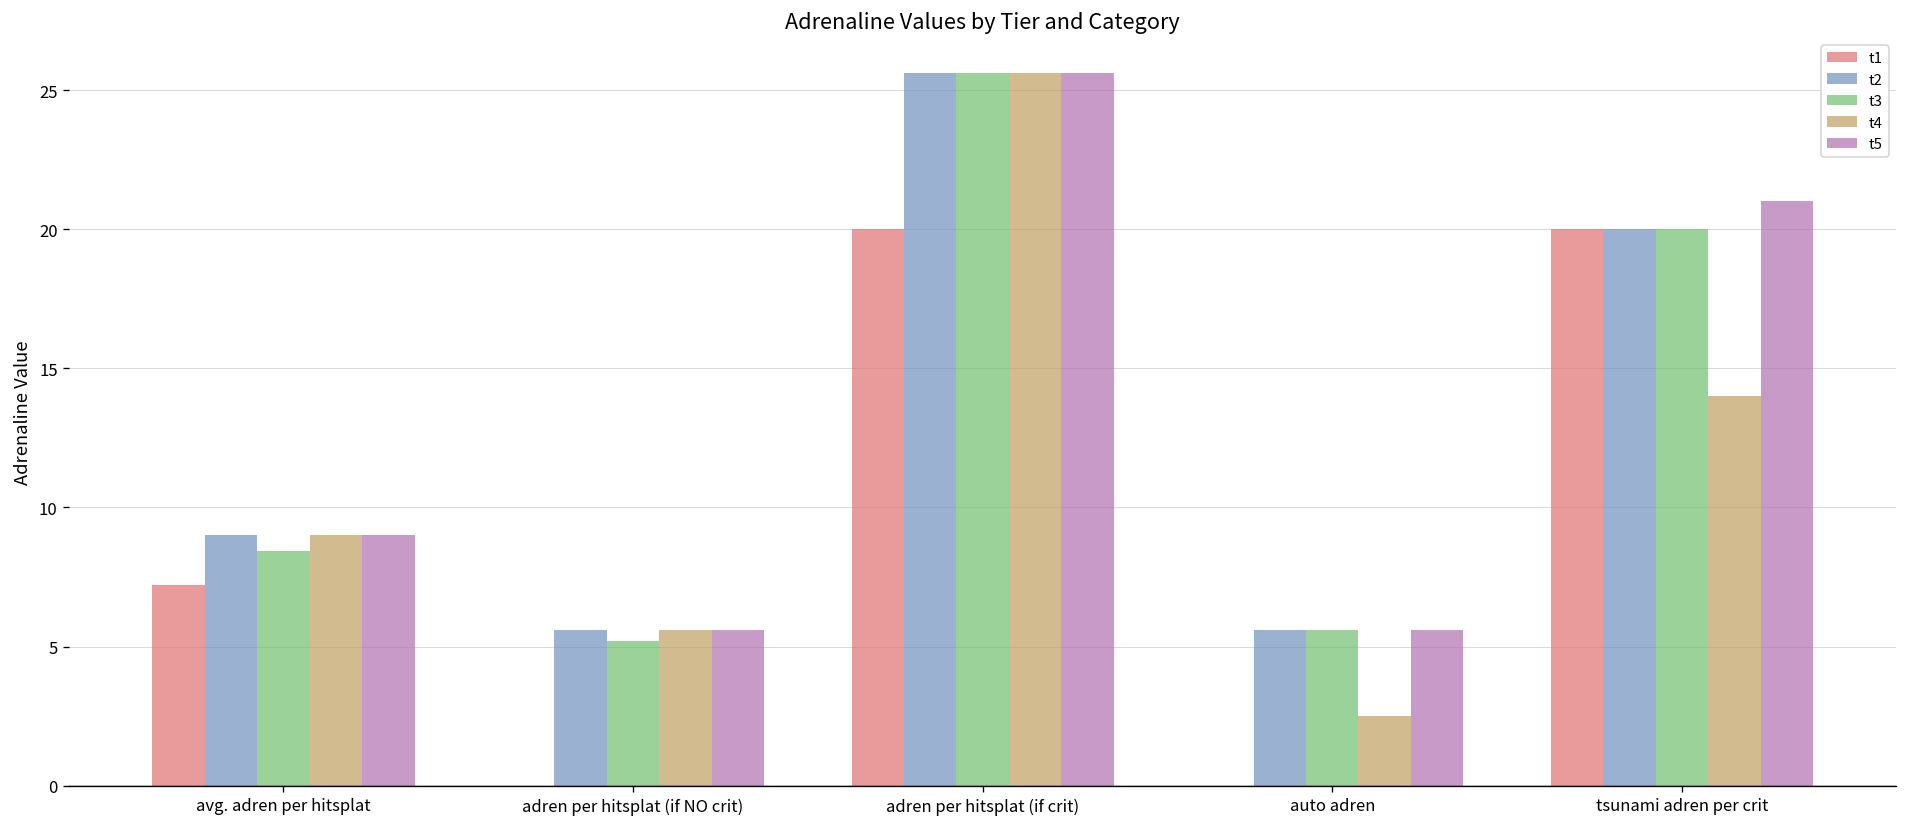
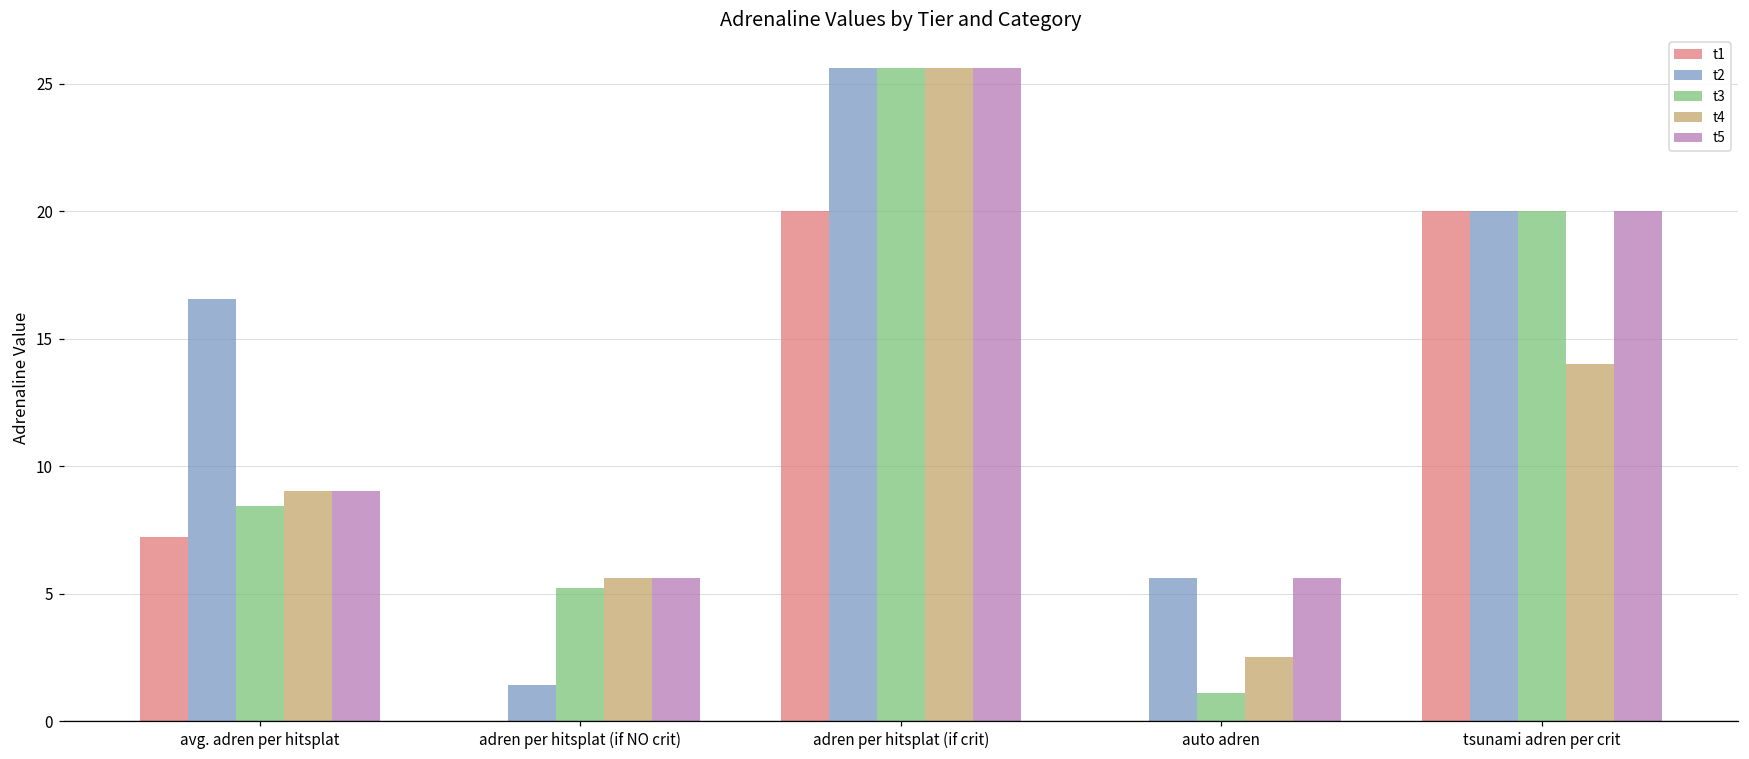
  {
    "t2": {
-     "avg. adren per hitsplat": 9.0,
-     "adren per hitsplat (if NO crit)": 5.6,
+     "avg. adren per hitsplat": 16.5,
+     "adren per hitsplat (if NO crit)": 1.4,
      "adren per hitsplat (if crit)": 25.6,
      "auto adren": 5.6,
      "tsunami adren per crit": 20.0
    },
    "t3": {
      "avg. adren per hitsplat": 8.4,
      "adren per hitsplat (if NO crit)": 5.2,
      "adren per hitsplat (if crit)": 25.6,
-     "auto adren": 5.6,
+     "auto adren": 1.1,
      "tsunami adren per crit": 20.0
    },
    "t5": {
      "avg. adren per hitsplat": 9,
      "adren per hitsplat (if NO crit)": 5.6,
      "adren per hitsplat (if crit)": 25.6,
      "auto adren": 5.6,
-     "tsunami adren per crit": 21
+     "tsunami adren per crit": 20
    }
  }
